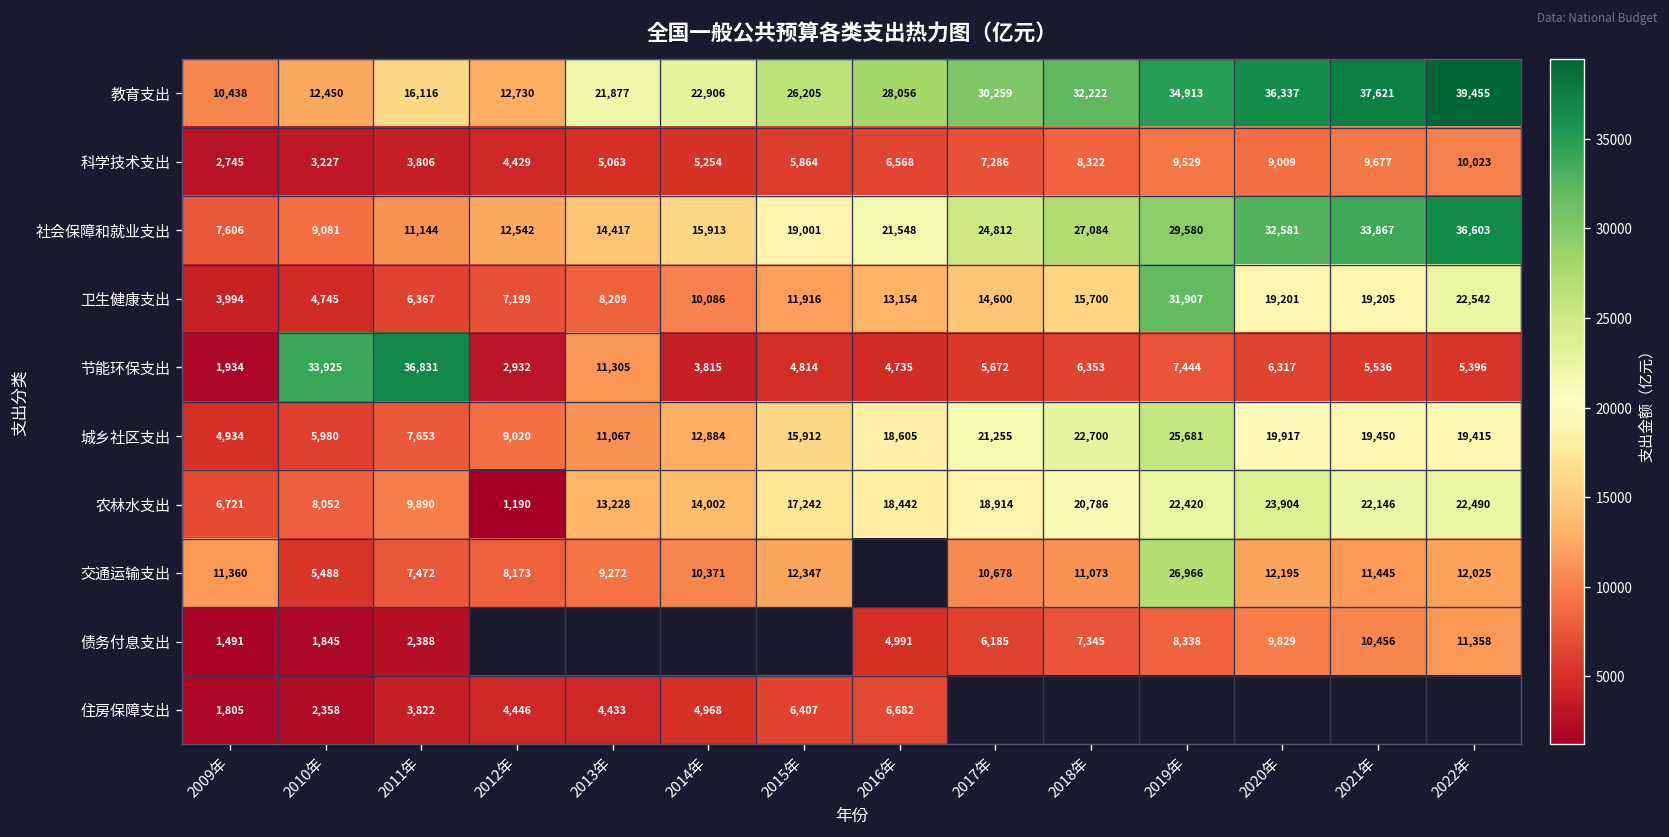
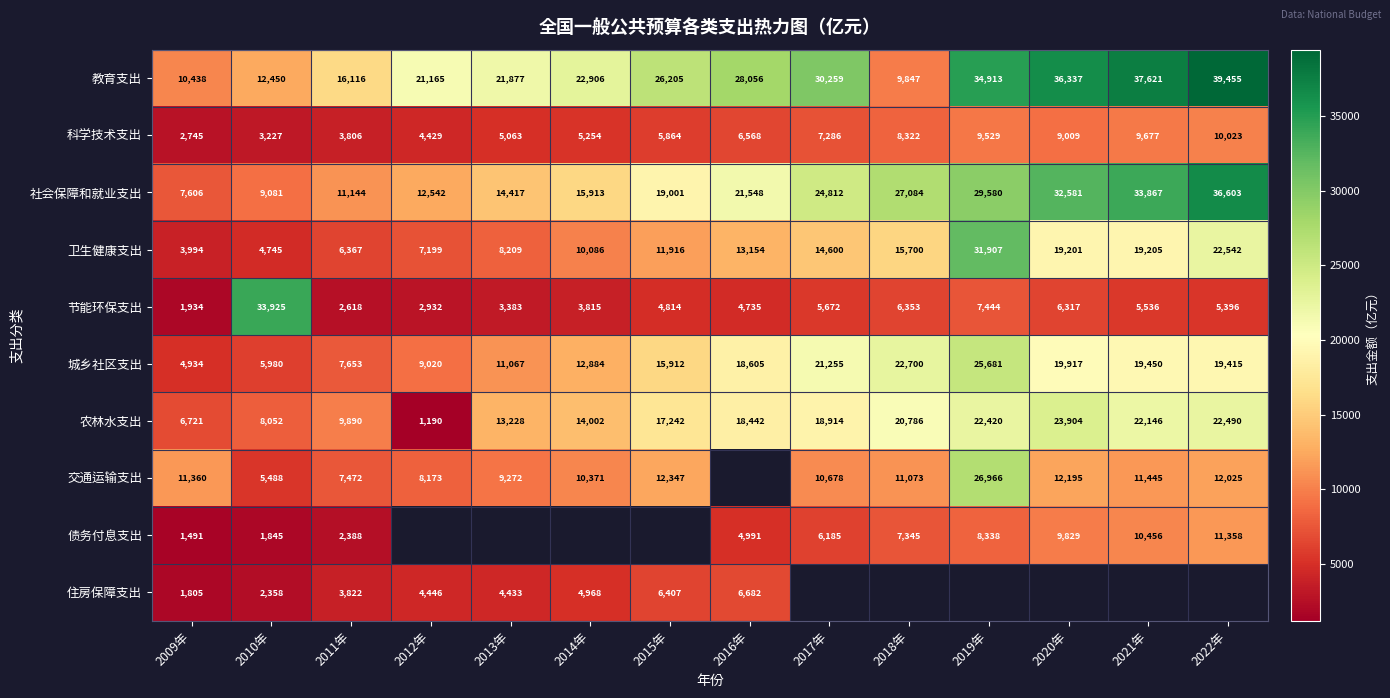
  {
    "教育支出": {
      "2009年": "10,438",
      "2010年": "12,450",
      "2011年": "16,116",
-     "2012年": "12,730",
+     "2012年": "21,165",
      "2013年": "21,877",
      "2014年": "22,906",
      "2015年": "26,205",
      "2016年": "28,056",
      "2017年": "30,259",
-     "2018年": "32,222",
+     "2018年": "9,847",
      "2019年": "34,913",
      "2020年": "36,337",
      "2021年": "37,621",
      "2022年": "39,455"
    },
    "科学技术支出": {
      "2009年": "2,745",
      "2010年": "3,227",
      "2011年": "3,806",
      "2012年": "4,429",
      "2013年": "5,063",
      "2014年": "5,254",
      "2015年": "5,864",
      "2016年": "6,568",
      "2017年": "7,286",
      "2018年": "8,322",
      "2019年": "9,529",
      "2020年": "9,009",
      "2021年": "9,677",
      "2022年": "10,023"
    },
    "社会保障和就业支出": {
      "2009年": "7,606",
      "2010年": "9,081",
      "2011年": "11,144",
      "2012年": "12,542",
      "2013年": "14,417",
      "2014年": "15,913",
      "2015年": "19,001",
      "2016年": "21,548",
      "2017年": "24,812",
      "2018年": "27,084",
      "2019年": "29,580",
      "2020年": "32,581",
      "2021年": "33,867",
      "2022年": "36,603"
    },
    "卫生健康支出": {
      "2009年": "3,994",
      "2010年": "4,745",
      "2011年": "6,367",
      "2012年": "7,199",
      "2013年": "8,209",
      "2014年": "10,086",
      "2015年": "11,916",
      "2016年": "13,154",
      "2017年": "14,600",
      "2018年": "15,700",
      "2019年": "31,907",
      "2020年": "19,201",
      "2021年": "19,205",
      "2022年": "22,542"
    },
    "节能环保支出": {
      "2009年": "1,934",
      "2010年": "33,925",
-     "2011年": "36,831",
+     "2011年": "2,618",
      "2012年": "2,932",
-     "2013年": "11,305",
+     "2013年": "3,383",
      "2014年": "3,815",
      "2015年": "4,814",
      "2016年": "4,735",
      "2017年": "5,672",
      "2018年": "6,353",
      "2019年": "7,444",
      "2020年": "6,317",
      "2021年": "5,536",
      "2022年": "5,396"
    },
    "城乡社区支出": {
      "2009年": "4,934",
      "2010年": "5,980",
      "2011年": "7,653",
      "2012年": "9,020",
      "2013年": "11,067",
      "2014年": "12,884",
      "2015年": "15,912",
      "2016年": "18,605",
      "2017年": "21,255",
      "2018年": "22,700",
      "2019年": "25,681",
      "2020年": "19,917",
      "2021年": "19,450",
      "2022年": "19,415"
    },
    "农林水支出": {
      "2009年": "6,721",
      "2010年": "8,052",
      "2011年": "9,890",
      "2012年": "1,190",
      "2013年": "13,228",
      "2014年": "14,002",
      "2015年": "17,242",
      "2016年": "18,442",
      "2017年": "18,914",
      "2018年": "20,786",
      "2019年": "22,420",
      "2020年": "23,904",
      "2021年": "22,146",
      "2022年": "22,490"
    },
    "交通运输支出": {
      "2009年": "11,360",
      "2010年": "5,488",
      "2011年": "7,472",
      "2012年": "8,173",
      "2013年": "9,272",
      "2014年": "10,371",
      "2015年": "12,347",
      "2017年": "10,678",
      "2018年": "11,073",
      "2019年": "26,966",
      "2020年": "12,195",
      "2021年": "11,445",
      "2022年": "12,025"
    },
    "债务付息支出": {
      "2009年": "1,491",
      "2010年": "1,845",
      "2011年": "2,388",
      "2016年": "4,991",
      "2017年": "6,185",
      "2018年": "7,345",
      "2019年": "8,338",
      "2020年": "9,829",
      "2021年": "10,456",
      "2022年": "11,358"
    },
    "住房保障支出": {
      "2009年": "1,805",
      "2010年": "2,358",
      "2011年": "3,822",
      "2012年": "4,446",
      "2013年": "4,433",
      "2014年": "4,968",
      "2015年": "6,407",
      "2016年": "6,682"
    }
  }
